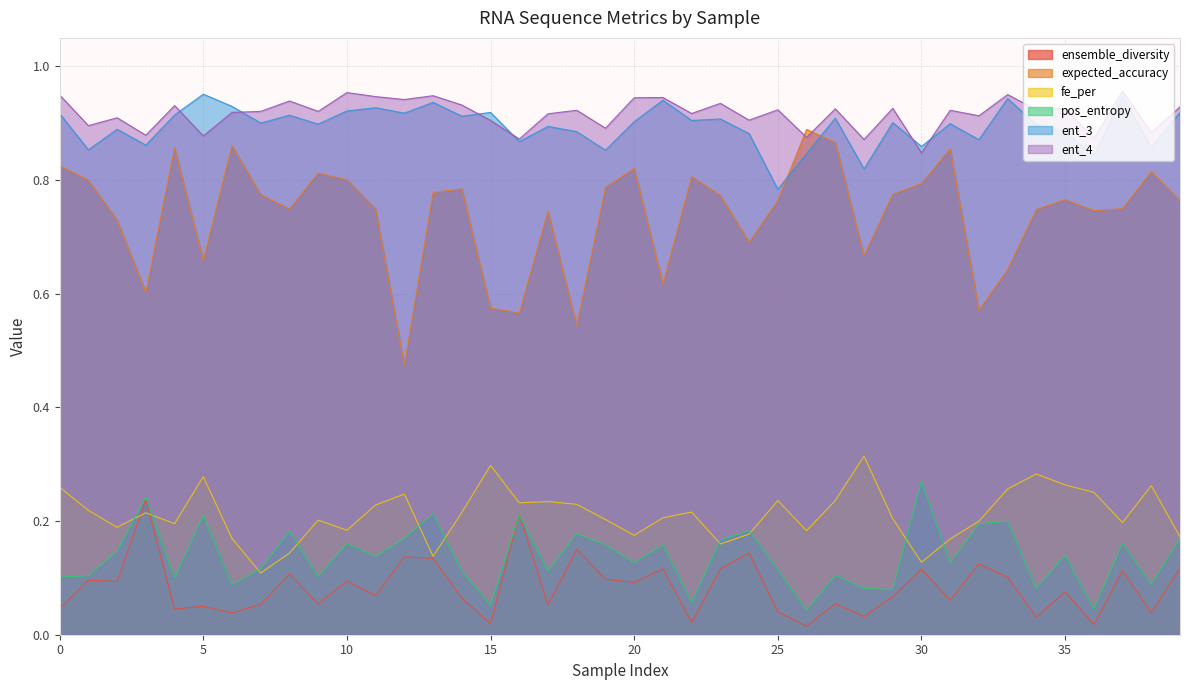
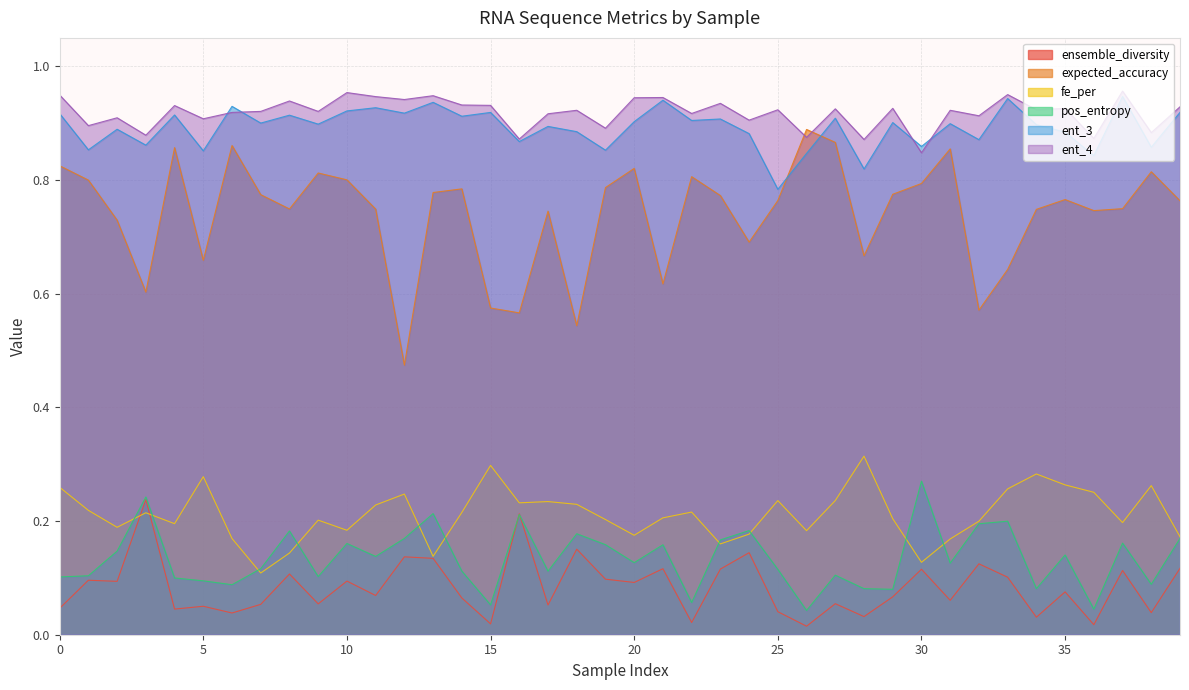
  {
    "fe_per": {
      "0": 0.26,
      "5": 0.28,
      "10": 0.18,
      "15": 0.30,
      "20": 0.17,
      "25": 0.24,
      "30": 0.13,
      "35": 0.26
    },
    "pos_entropy": {
      "0": 0.10,
-     "5": 0.21,
+     "5": 0.09,
      "10": 0.16,
      "15": 0.05,
      "20": 0.13,
      "25": 0.12,
      "30": 0.27,
      "35": 0.14
    },
    "ent_3": {
      "0": 0.92,
-     "5": 0.95,
+     "5": 0.85,
      "10": 0.92,
      "15": 0.92,
      "20": 0.90,
      "25": 0.78,
      "30": 0.86
    },
    "ent_4": {
      "0": 0.95,
-     "5": 0.88,
+     "5": 0.91,
      "10": 0.95,
-     "15": 0.90,
+     "15": 0.93,
      "20": 0.94,
      "25": 0.92,
      "30": 0.85
    }
  }
